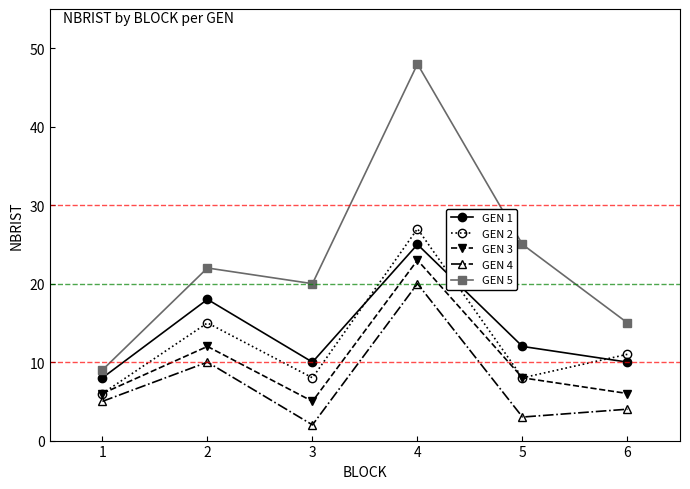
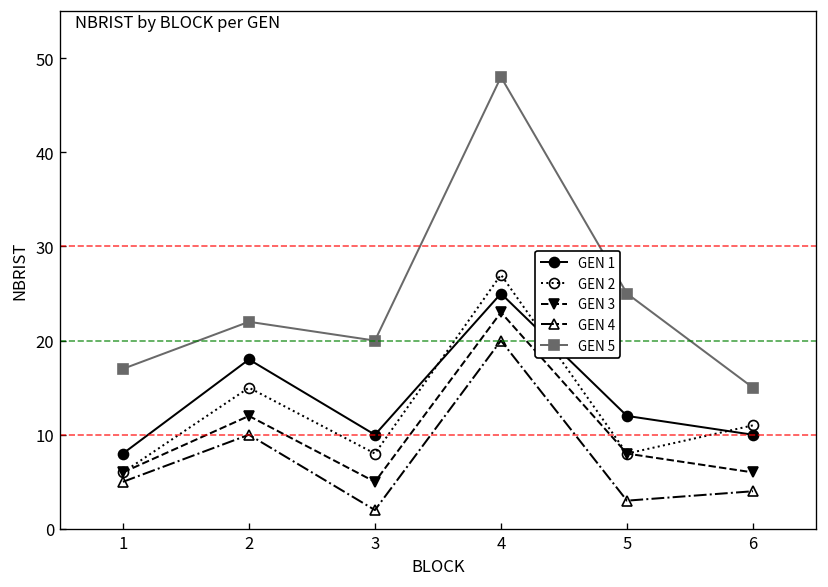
  {
    "GEN 5": {
-     "1": 9,
+     "1": 17,
      "2": 22,
      "3": 20,
      "4": 48,
      "5": 25,
      "6": 15
    }
  }
